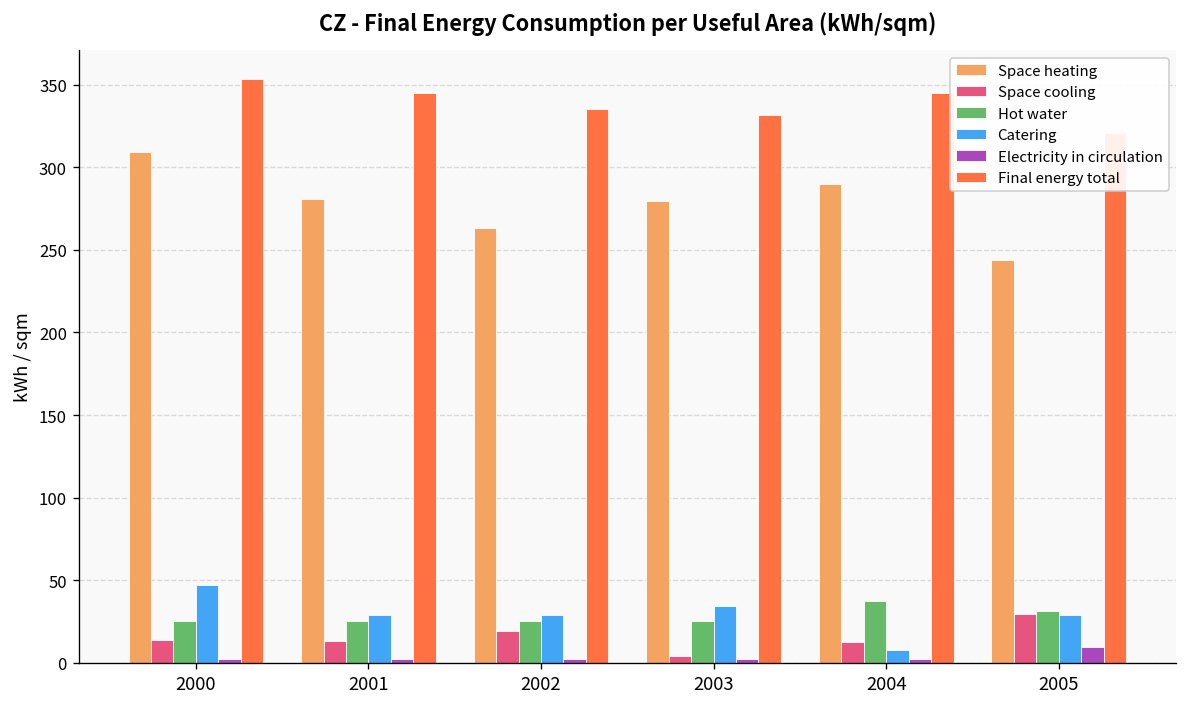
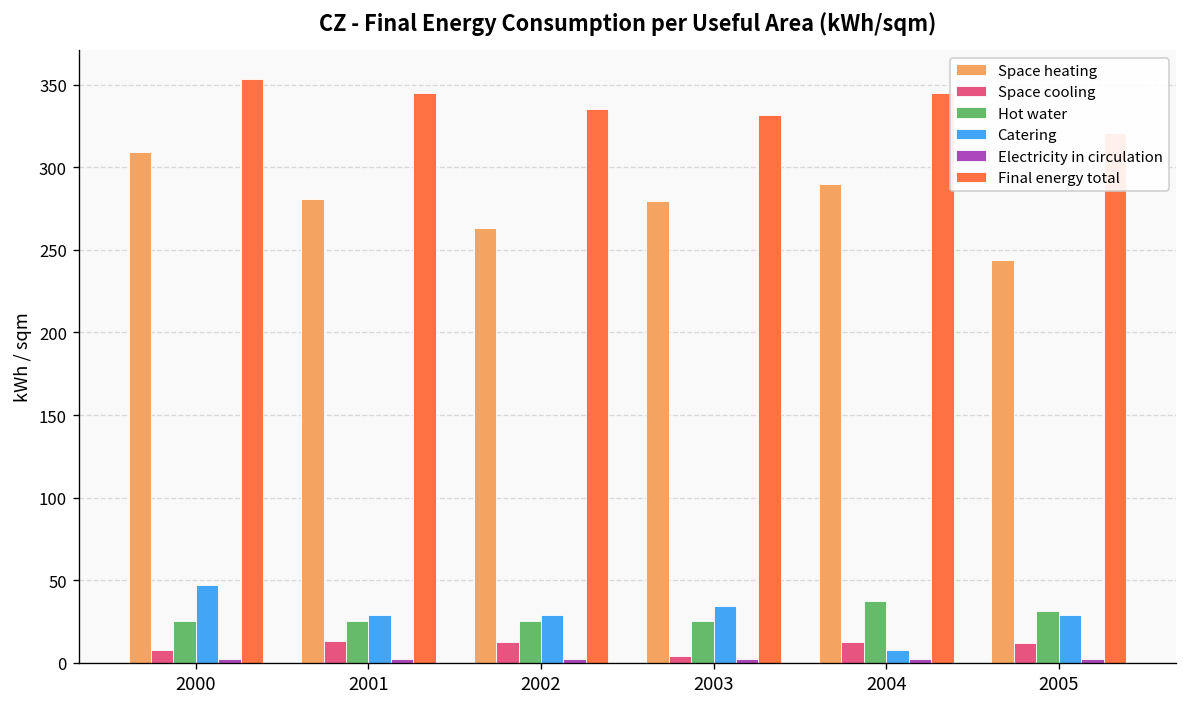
  {
    "Space heating": {
      "2000": 309,
      "2001": 281,
      "2002": 263,
      "2003": 280,
      "2004": 290,
      "2005": 244
    },
    "Space cooling": {
-     "2000": 14,
+     "2000": 8,
      "2001": 13,
-     "2002": 20,
+     "2002": 13,
      "2003": 4,
      "2004": 12,
-     "2005": 29
+     "2005": 12
    },
    "Hot water": {
      "2000": 25,
      "2001": 25,
      "2002": 25,
      "2003": 25,
      "2004": 38,
      "2005": 31
    },
    "Catering": {
      "2000": 47,
      "2001": 29,
      "2002": 29,
      "2003": 35,
      "2004": 8,
      "2005": 29
    },
    "Electricity in circulation": {
      "2000": 2,
      "2001": 3,
      "2002": 2,
      "2003": 3,
      "2004": 3,
-     "2005": 10
+     "2005": 2
    },
    "Final energy total": {
      "2000": 353,
      "2001": 345,
      "2002": 336,
      "2003": 332,
      "2004": 345
    }
  }
